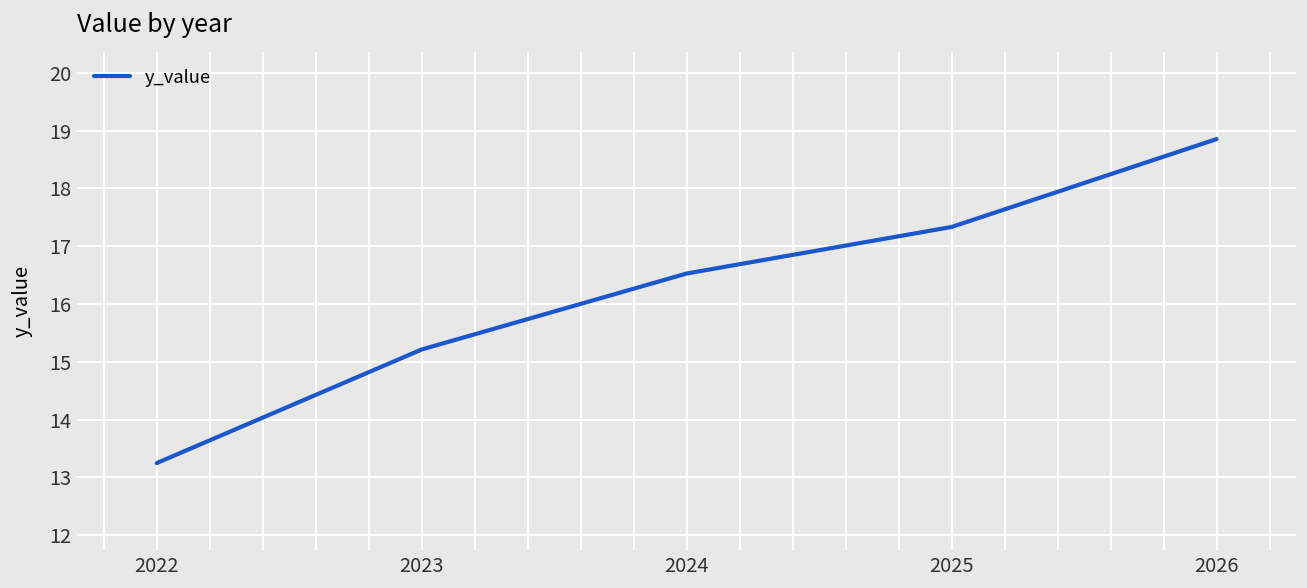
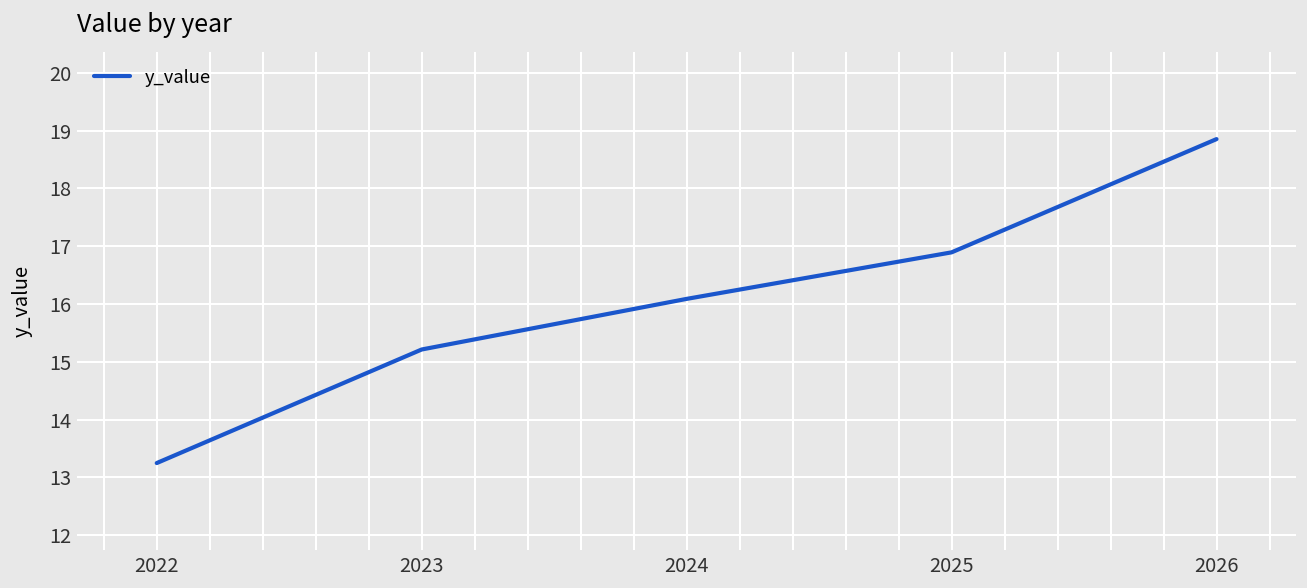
  {
    "2022": 13.2,
    "2023": 15.2,
-   "2024": 16.5,
-   "2025": 17.3,
+   "2024": 16.1,
+   "2025": 16.9,
    "2026": 18.9
  }
